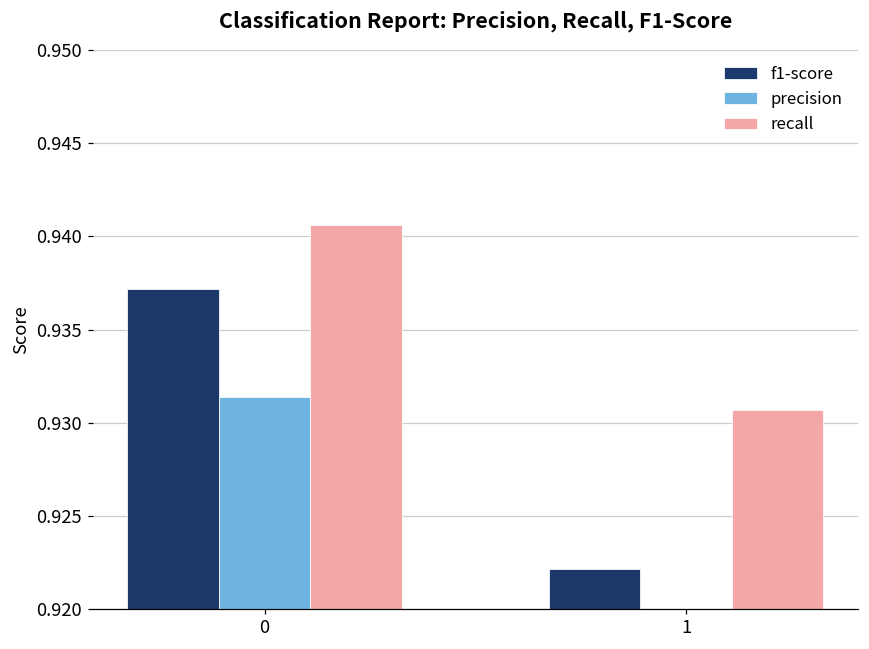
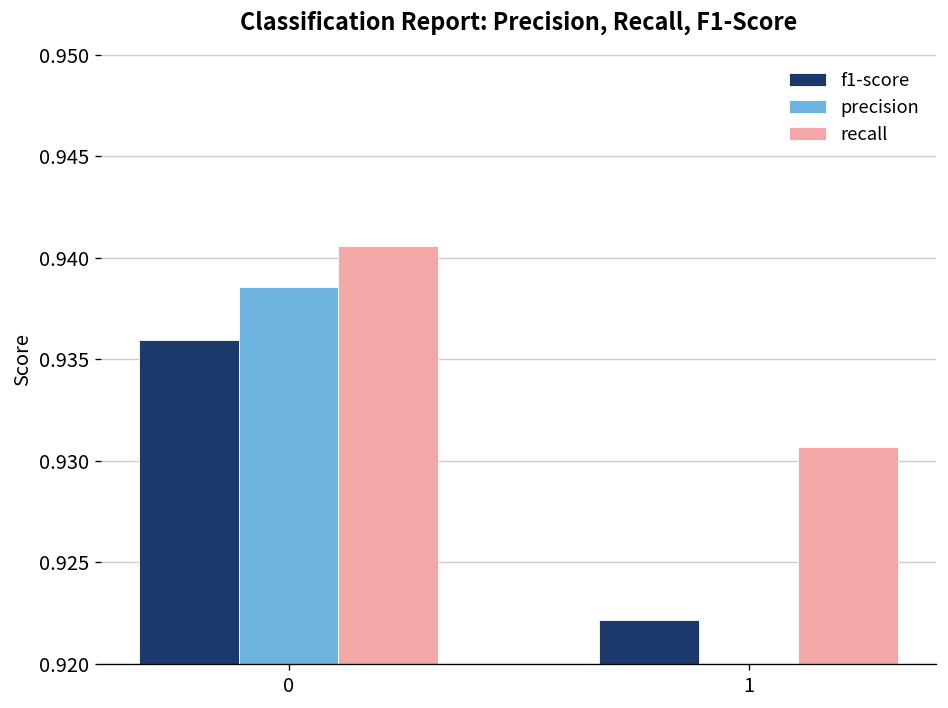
  {
    "f1-score": {
-     "0": 0.9372,
+     "0": 0.9360,
      "1": 0.9221
    },
    "precision": {
-     "0": 0.9314
+     "0": 0.9386
    },
    "recall": {
      "0": 0.9406,
      "1": 0.9307
    }
  }
